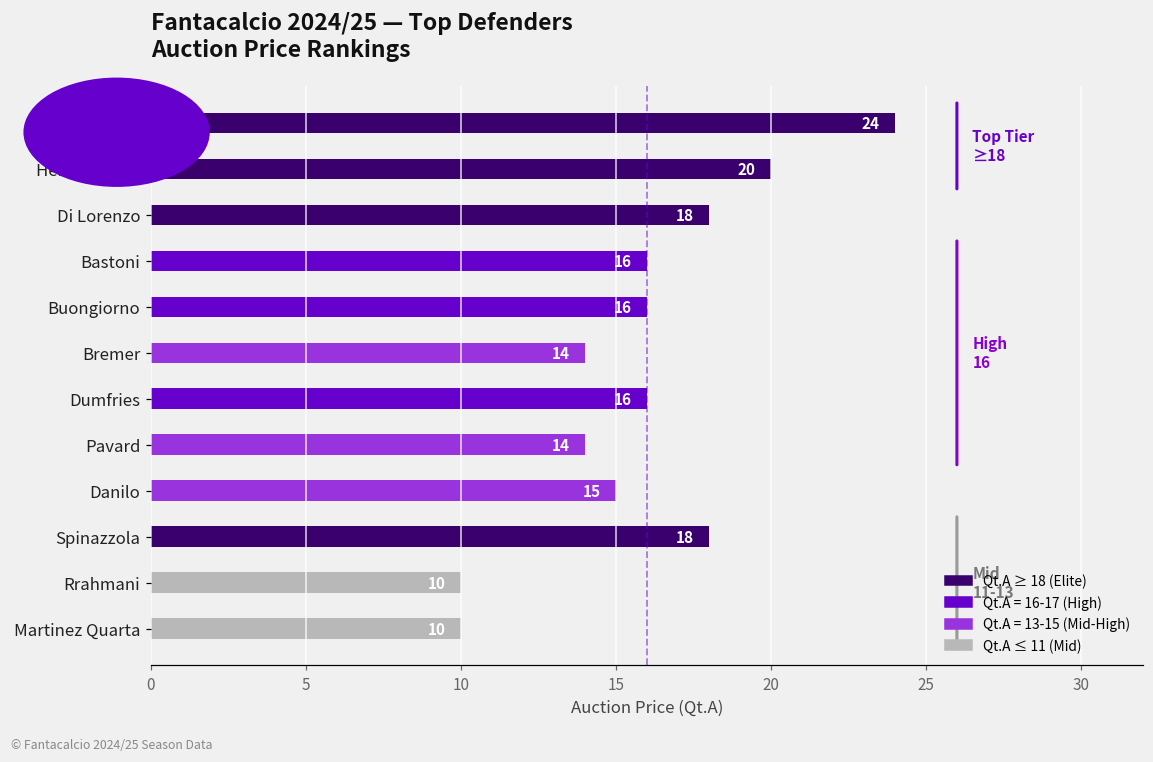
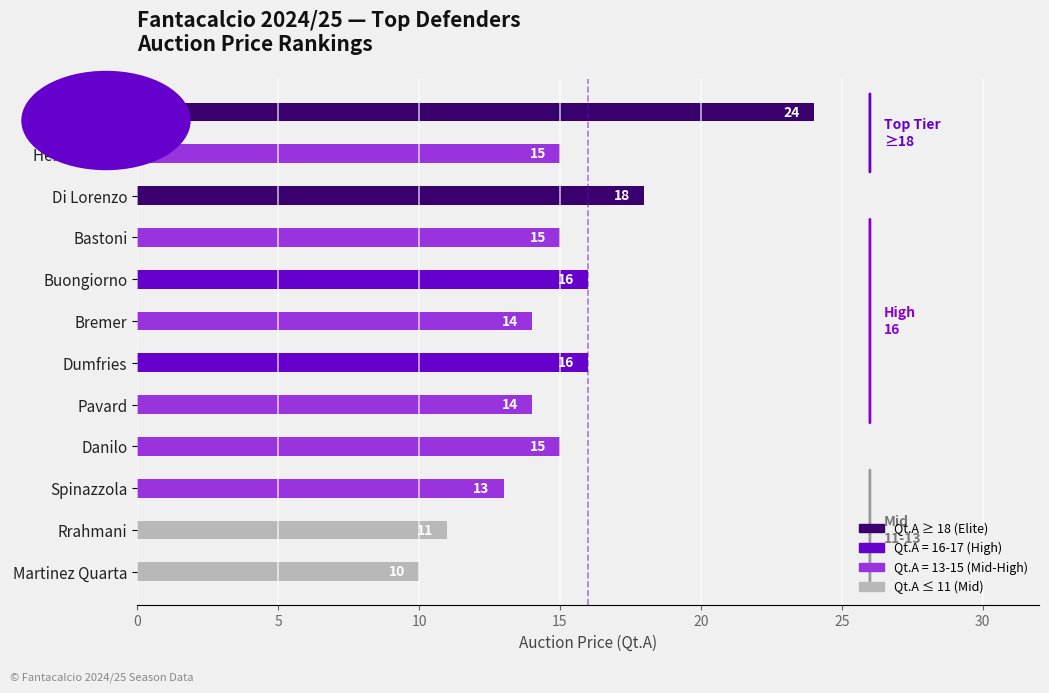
  {
-   "Hernandez T.": 20,
+   "Hernandez T.": 15,
    "Di Lorenzo": 18,
-   "Bastoni": 16,
+   "Bastoni": 15,
    "Buongiorno": 16,
    "Bremer": 14,
    "Dumfries": 16,
    "Pavard": 14,
    "Danilo": 15,
-   "Spinazzola": 18,
-   "Rrahmani": 10,
+   "Spinazzola": 13,
+   "Rrahmani": 11,
    "Martinez Quarta": 10
  }
